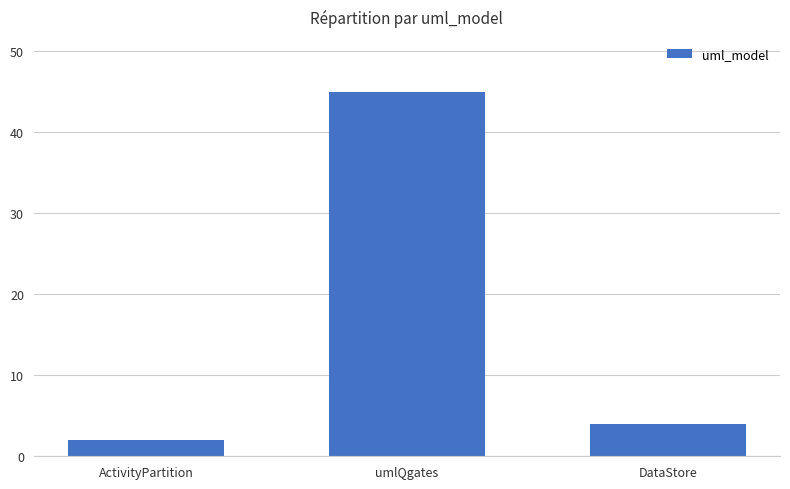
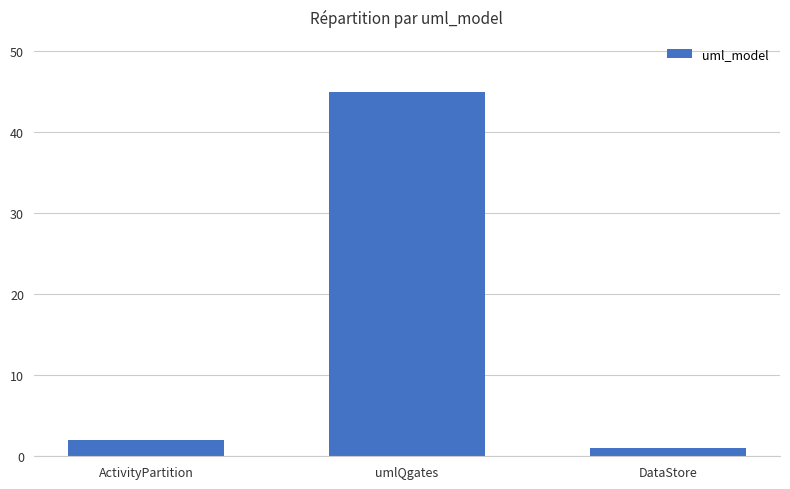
  {
    "ActivityPartition": 2,
    "umlQgates": 45,
-   "DataStore": 4
+   "DataStore": 1
  }
